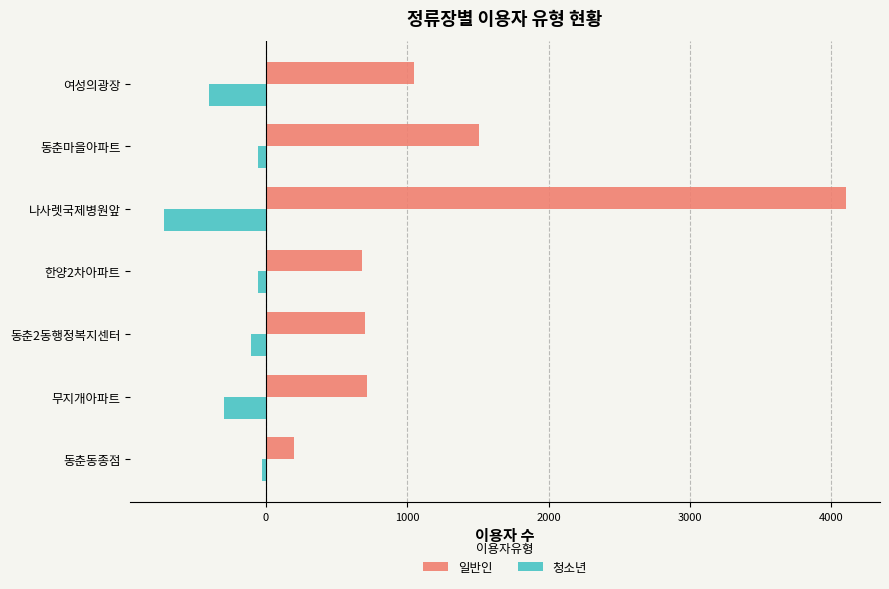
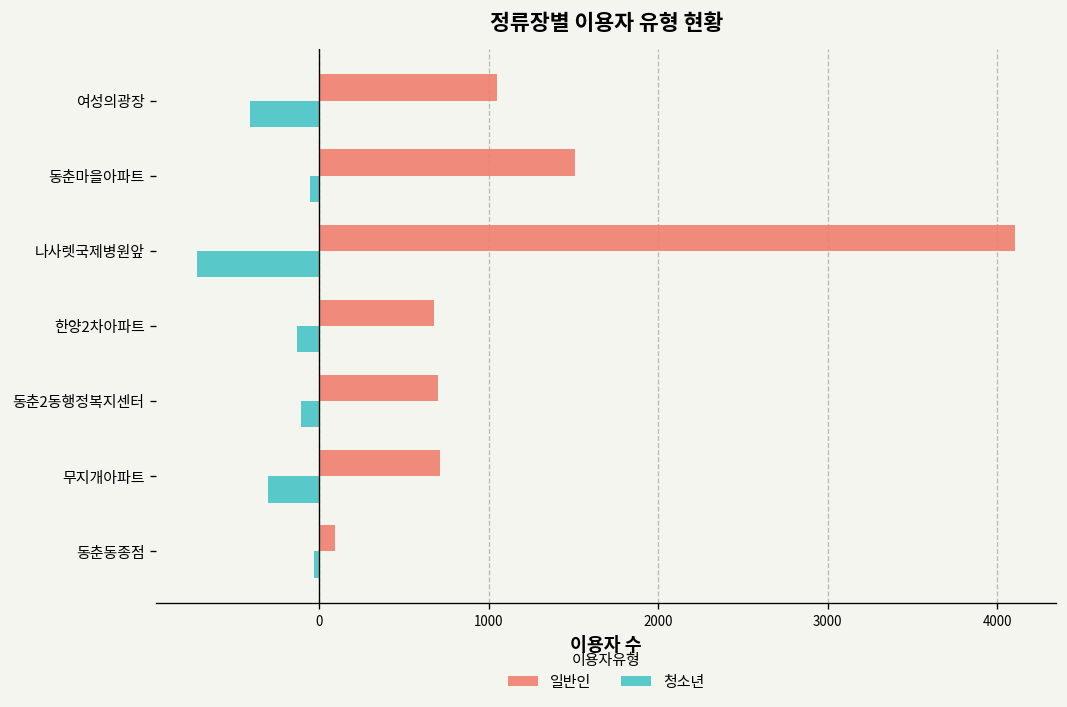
  {
    "일반인": {
      "여성의광장": 1050,
      "동춘마을아파트": 1510,
      "나사렛국제병원앞": 4100,
      "한양2차아파트": 680,
      "동춘2동행정복지센터": 700,
      "무지개아파트": 710,
-     "동춘동종점": 200
+     "동춘동종점": 100
    },
    "청소년": {
      "여성의광장": -410,
      "동춘마을아파트": -50,
      "나사렛국제병원앞": -720,
-     "한양2차아파트": -60,
+     "한양2차아파트": -130,
      "동춘2동행정복지센터": -110,
      "무지개아파트": -300,
      "동춘동종점": -30
    }
  }
